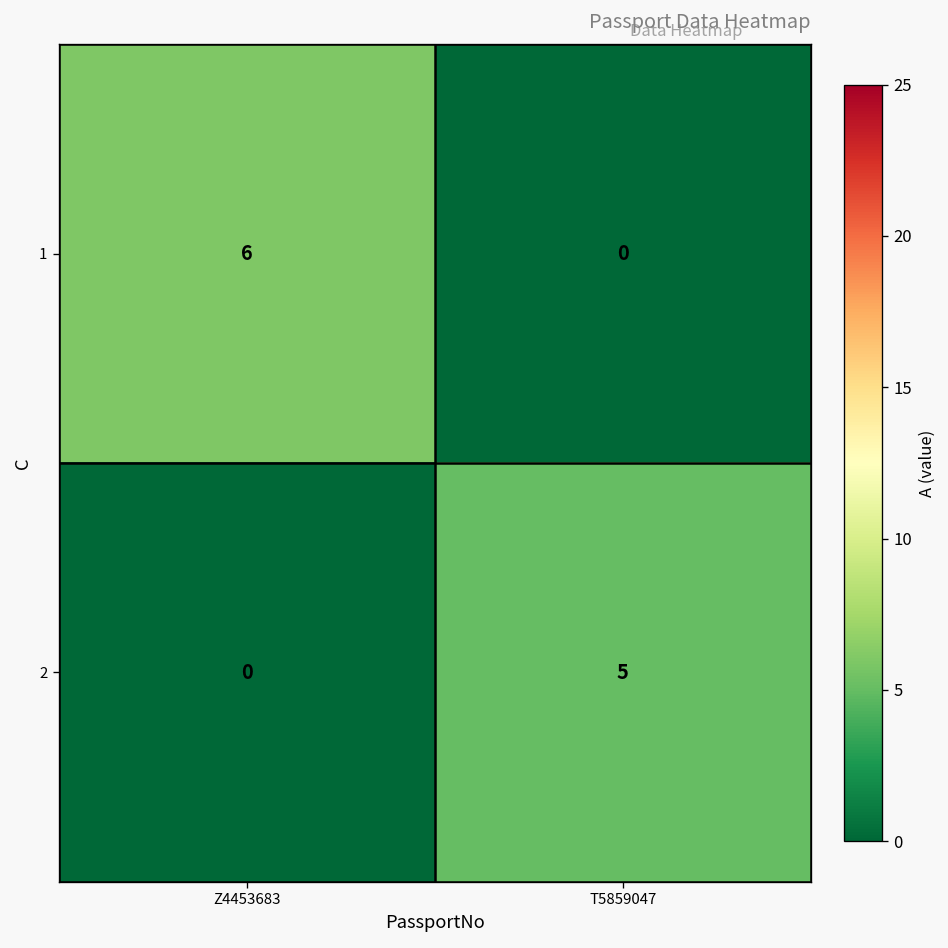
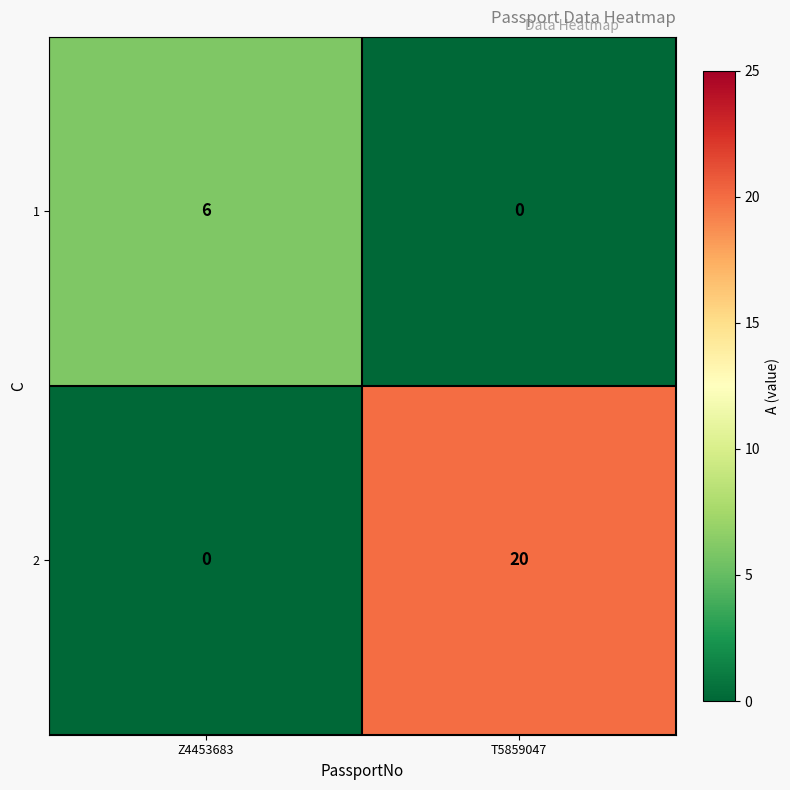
  {
    "1": {
      "Z4453683": 6,
      "T5859047": 0
    },
    "2": {
      "Z4453683": 0,
-     "T5859047": 5
+     "T5859047": 20
    }
  }
